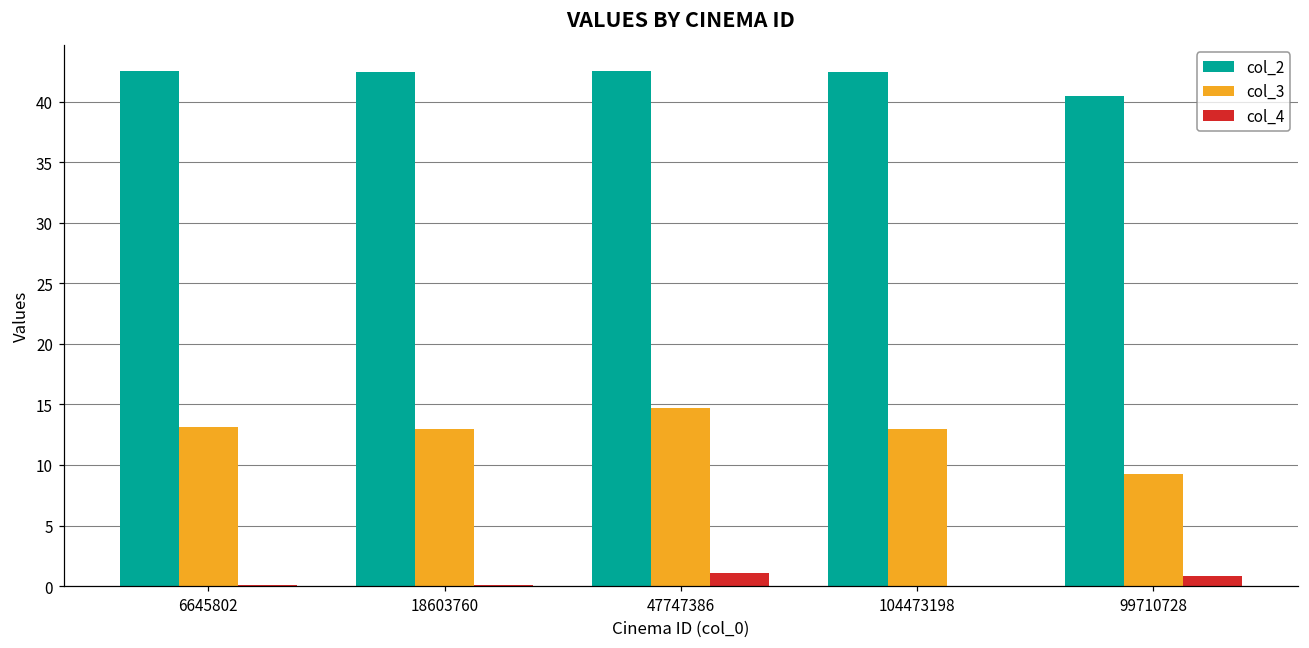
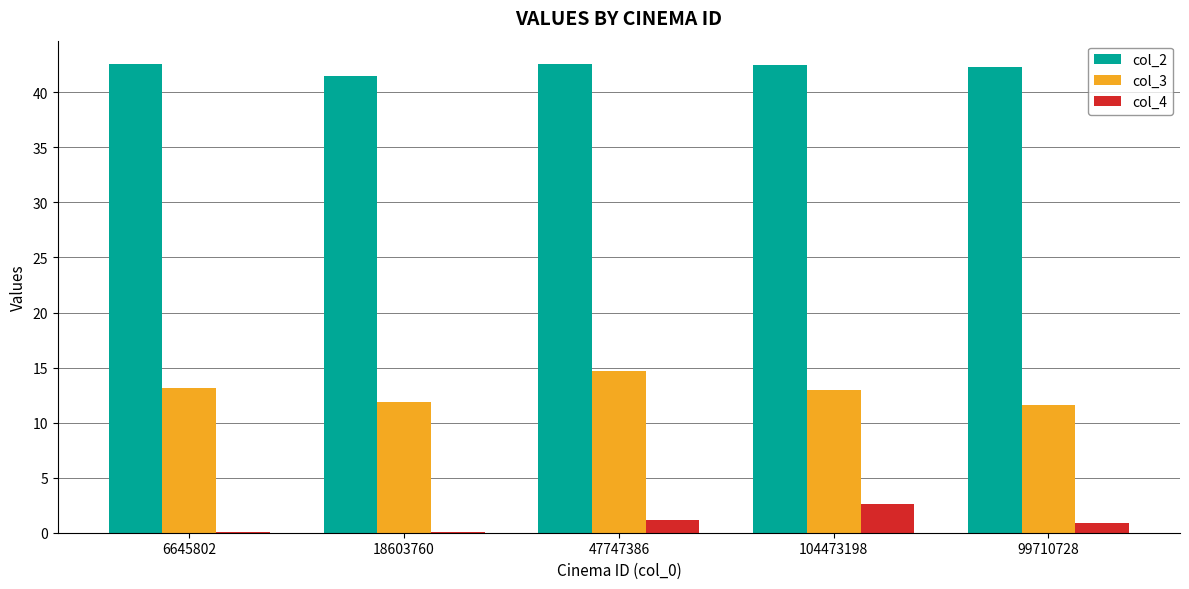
  {
    "col_2": {
      "6645802": 42.5,
-     "18603760": 42.4,
+     "18603760": 41.5,
      "47747386": 42.6,
      "104473198": 42.4,
-     "99710728": 40.4
+     "99710728": 42.3
    },
    "col_3": {
      "6645802": 13.1,
-     "18603760": 12.9,
+     "18603760": 11.9,
      "47747386": 14.7,
      "104473198": 13.0,
-     "99710728": 9.3
+     "99710728": 11.6
    },
    "col_4": {
      "47747386": 1.1,
-     "104473198": 0.0,
+     "104473198": 2.6,
      "99710728": 0.9
    }
  }
